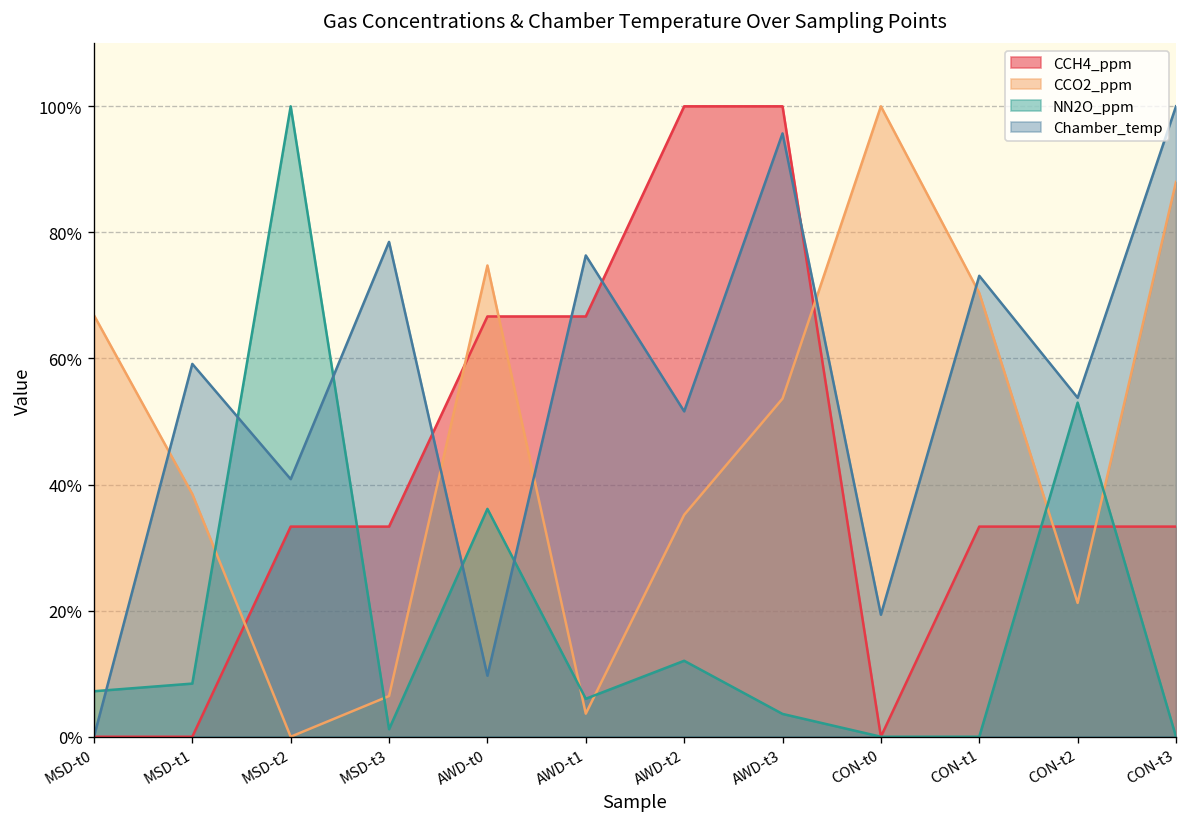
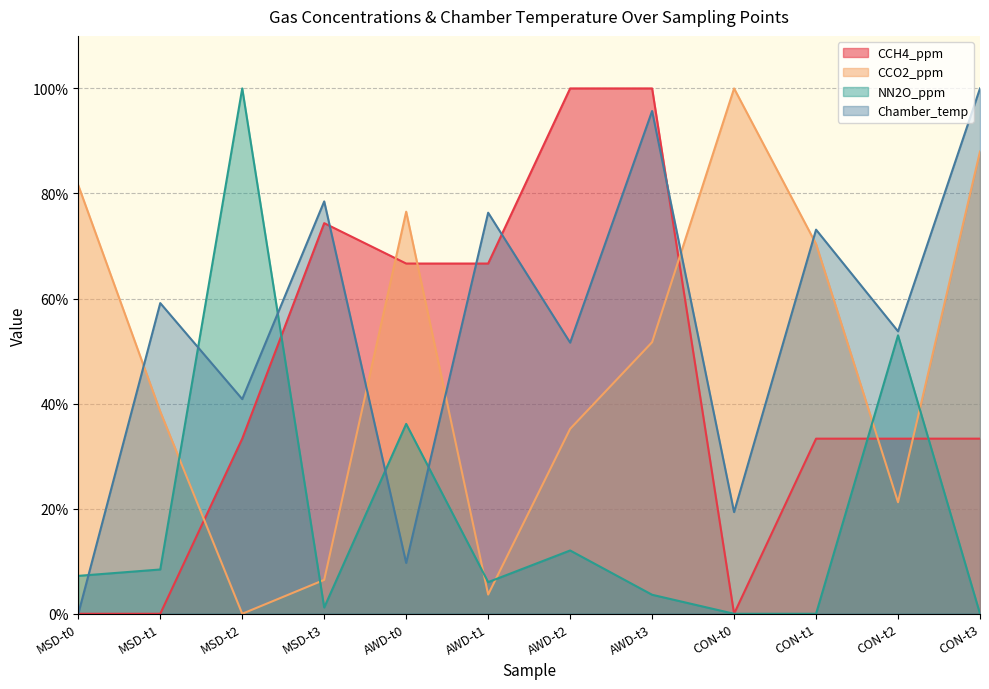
  {
    "CCH4_ppm": {
      "MSD-t1": "0%",
      "MSD-t2": "33%",
-     "MSD-t3": "33%",
+     "MSD-t3": "74%",
      "AWD-t0": "67%",
      "AWD-t1": "67%",
      "AWD-t2": "100%",
      "AWD-t3": "100%",
      "CON-t1": "33%",
      "CON-t2": "33%",
      "CON-t3": "33%"
    },
    "CCO2_ppm": {
-     "MSD-t0": "67%",
+     "MSD-t0": "82%",
      "MSD-t1": "38%",
      "MSD-t2": "0%",
      "MSD-t3": "6%",
-     "AWD-t0": "75%",
+     "AWD-t0": "77%",
      "AWD-t1": "4%",
      "AWD-t2": "35%",
-     "AWD-t3": "54%",
+     "AWD-t3": "52%",
      "CON-t0": "100%",
      "CON-t1": "70%",
      "CON-t2": "21%",
      "CON-t3": "88%"
    }
  }
